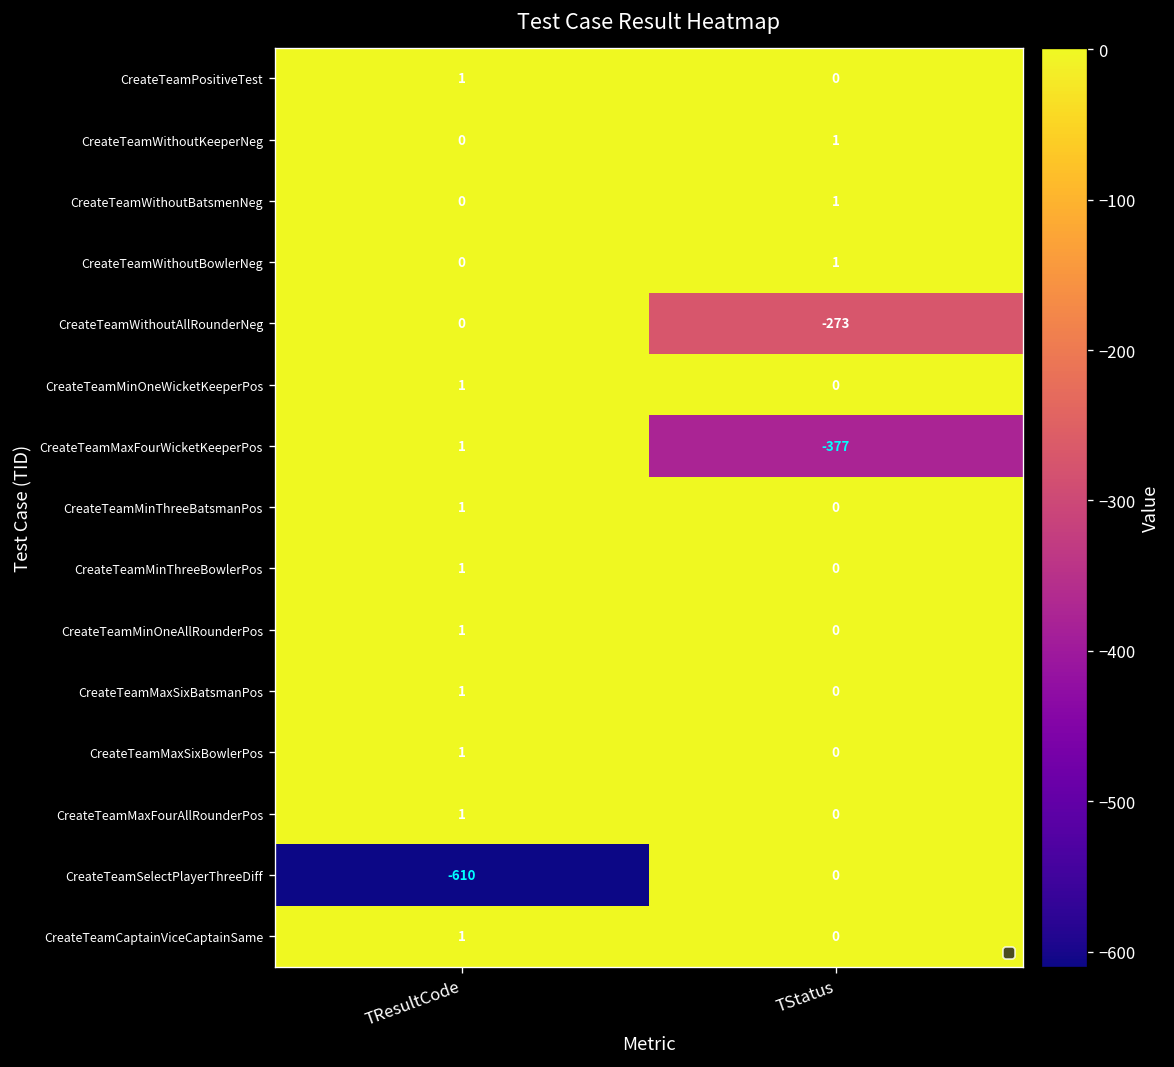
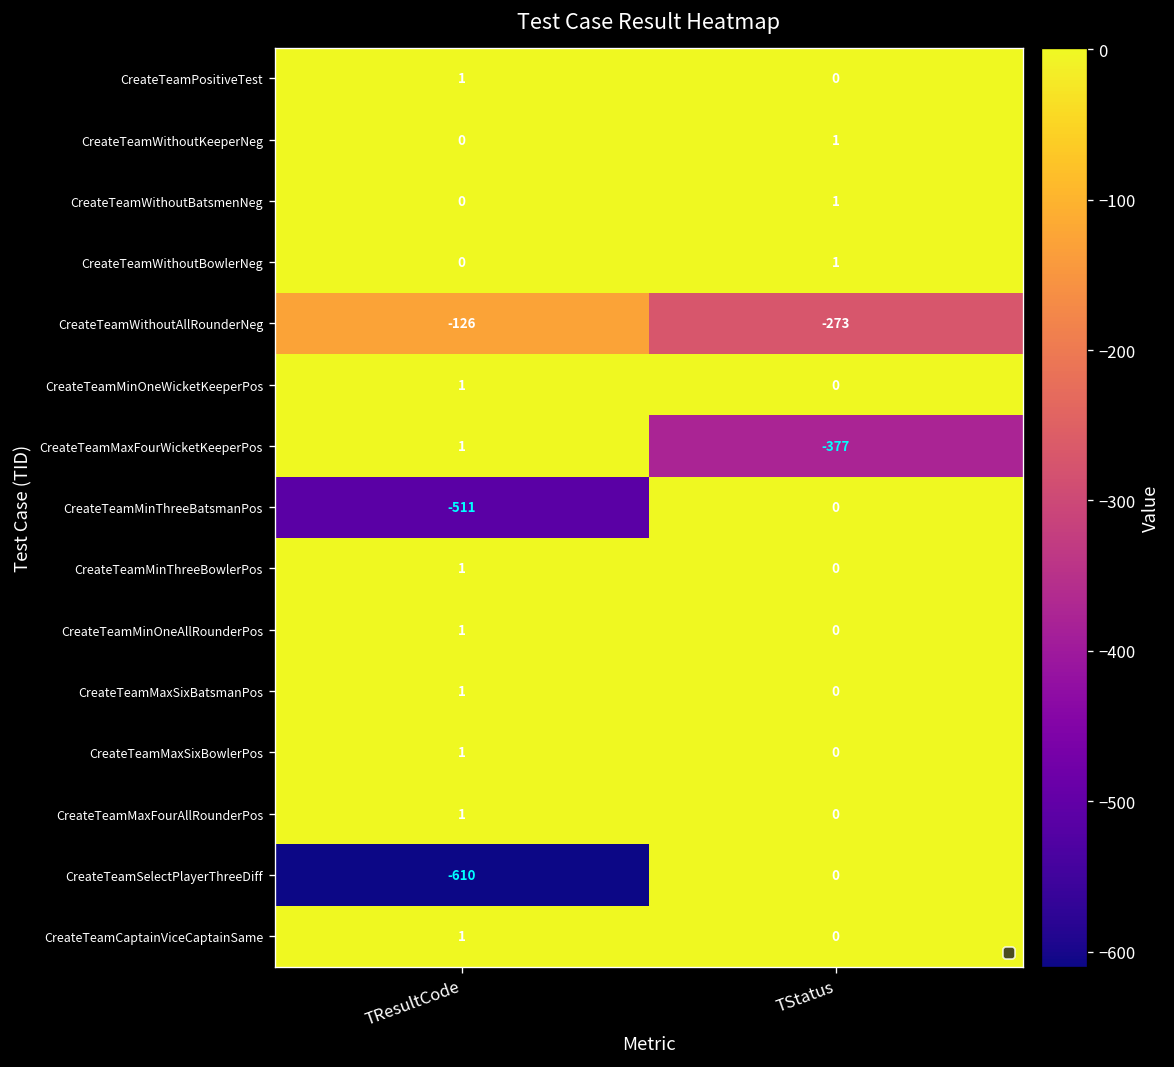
  {
    "CreateTeamPositiveTest": {
      "TResultCode": 1,
      "TStatus": 0
    },
    "CreateTeamWithoutKeeperNeg": {
      "TResultCode": 0,
      "TStatus": 1
    },
    "CreateTeamWithoutBatsmenNeg": {
      "TResultCode": 0,
      "TStatus": 1
    },
    "CreateTeamWithoutBowlerNeg": {
      "TResultCode": 0,
      "TStatus": 1
    },
    "CreateTeamWithoutAllRounderNeg": {
-     "TResultCode": 0,
+     "TResultCode": -126,
      "TStatus": -273
    },
    "CreateTeamMinOneWicketKeeperPos": {
      "TResultCode": 1,
      "TStatus": 0
    },
    "CreateTeamMaxFourWicketKeeperPos": {
      "TResultCode": 1,
      "TStatus": -377
    },
    "CreateTeamMinThreeBatsmanPos": {
-     "TResultCode": 1,
+     "TResultCode": -511,
      "TStatus": 0
    },
    "CreateTeamMinThreeBowlerPos": {
      "TResultCode": 1,
      "TStatus": 0
    },
    "CreateTeamMinOneAllRounderPos": {
      "TResultCode": 1,
      "TStatus": 0
    },
    "CreateTeamMaxSixBatsmanPos": {
      "TResultCode": 1,
      "TStatus": 0
    },
    "CreateTeamMaxSixBowlerPos": {
      "TResultCode": 1,
      "TStatus": 0
    },
    "CreateTeamMaxFourAllRounderPos": {
      "TResultCode": 1,
      "TStatus": 0
    },
    "CreateTeamSelectPlayerThreeDiff": {
      "TResultCode": -610,
      "TStatus": 0
    },
    "CreateTeamCaptainViceCaptainSame": {
      "TResultCode": 1,
      "TStatus": 0
    }
  }
